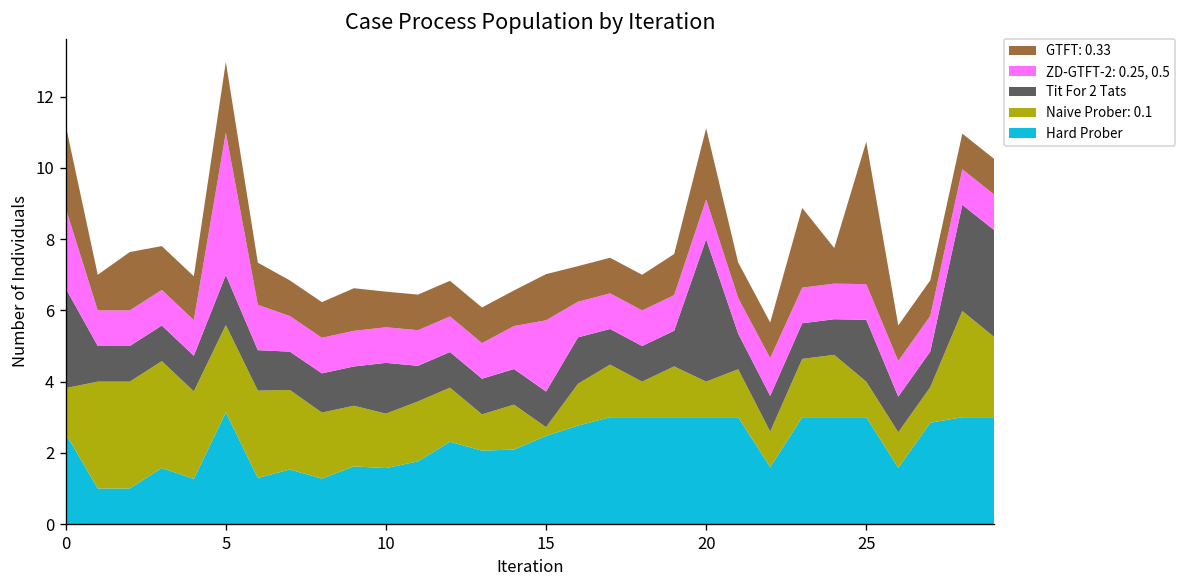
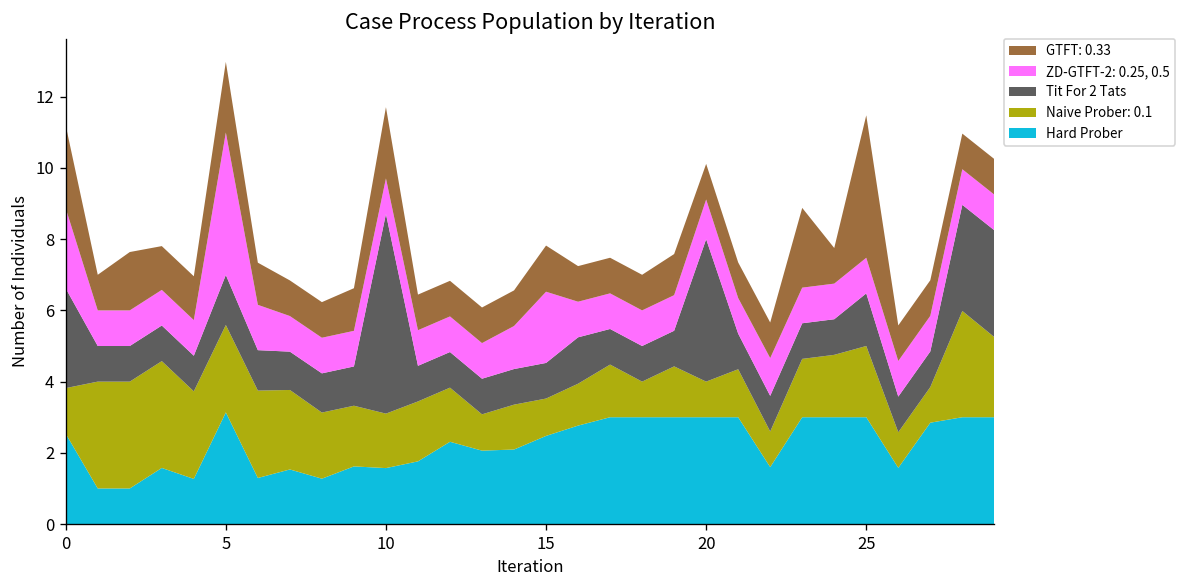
  {
    "Hard Prober": {
      "0": 2.5,
      "5": 3.1,
      "10": 1.6,
      "15": 2.5,
      "20": 3.0,
      "25": 3.0
    },
    "Naive Prober: 0.1": {
      "0": 1.3,
      "5": 2.5,
      "10": 1.5,
-     "15": 0.2,
+     "15": 1.0,
      "20": 1.0,
-     "25": 1
+     "25": 2
    },
    "Tit For 2 Tats": {
      "0": 2.8,
      "5": 1.4,
-     "10": 1.4,
+     "10": 5.6,
      "15": 1.0,
      "20": 4.0,
-     "25": 1.7
+     "25": 1.5
    },
    "ZD-GTFT-2: 0.25, 0.5": {
      "0": 2.2,
      "5": 4.0,
      "10": 1.0,
      "15": 2.0,
      "20": 1.1,
      "25": 1.0
    },
    "GTFT: 0.33": {
      "0": 2.3,
      "5": 2,
-     "10": 1,
+     "10": 2,
      "15": 1.3,
-     "20": 2,
+     "20": 1,
      "25": 4
    }
  }
